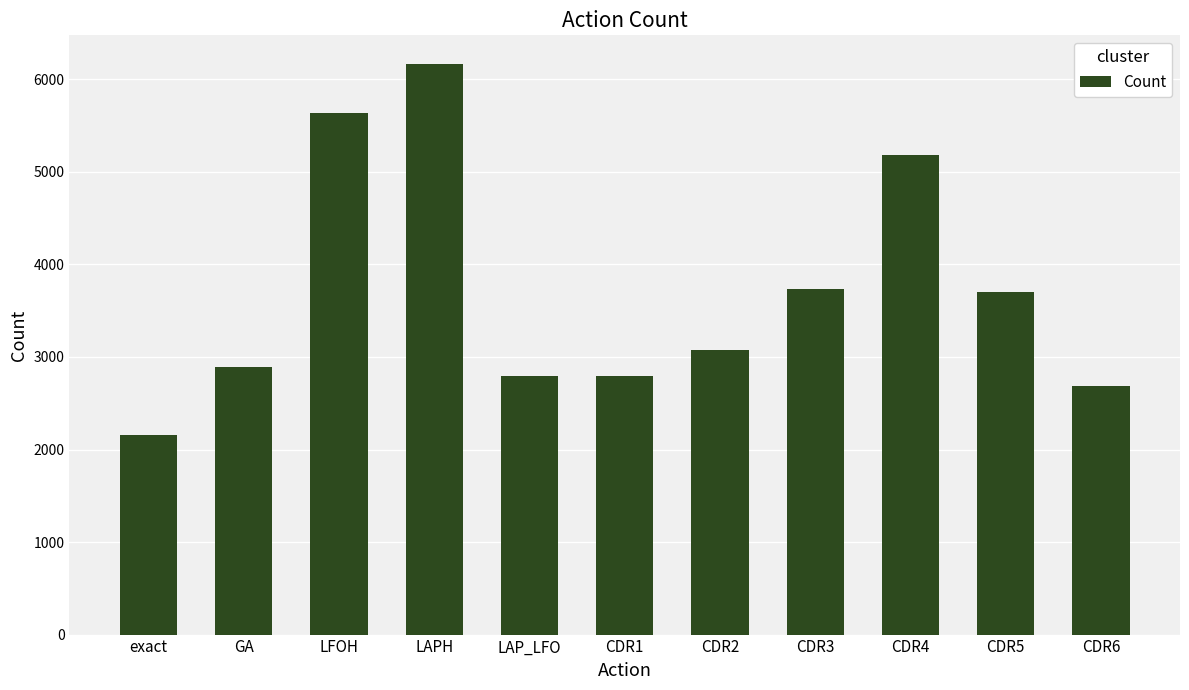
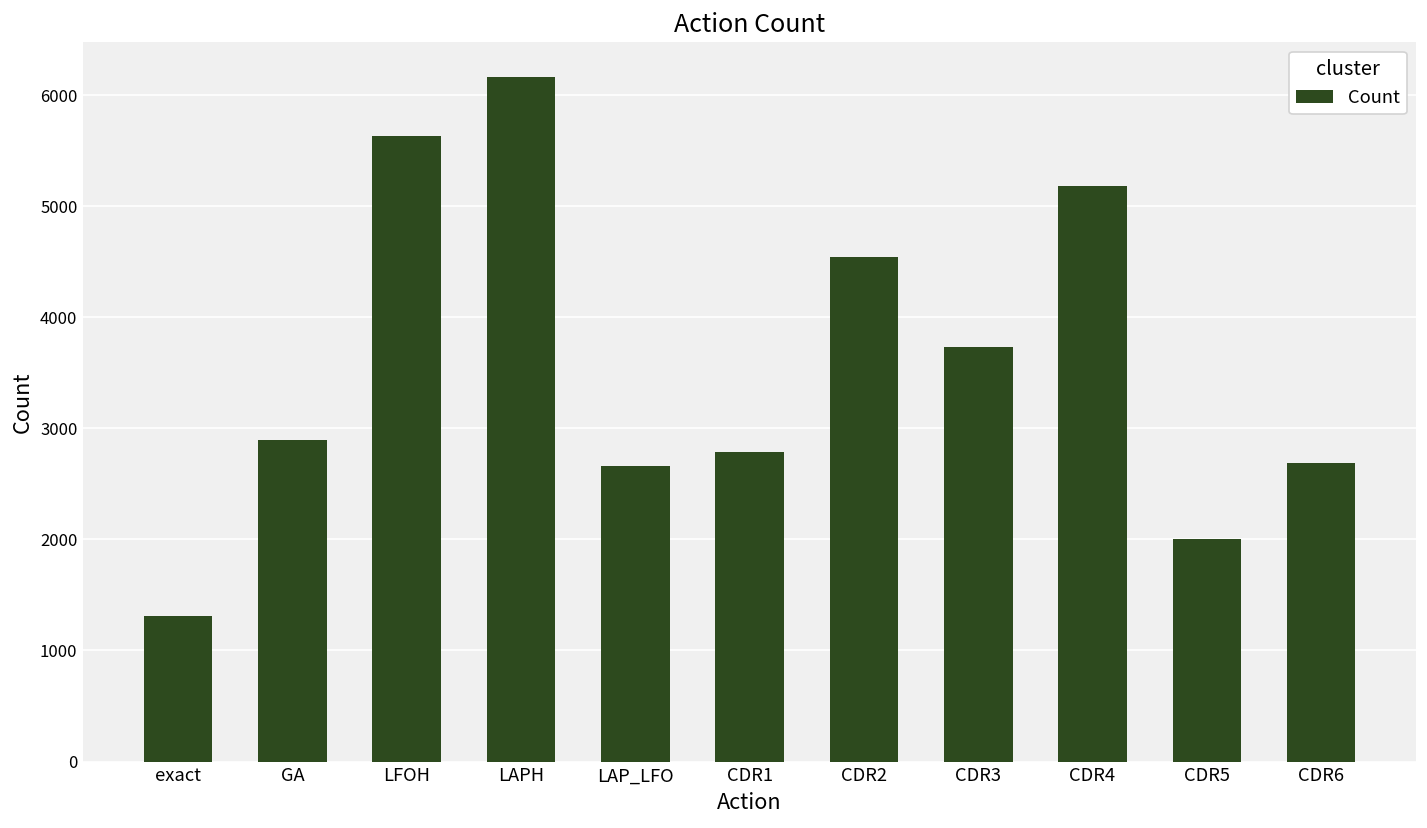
  {
-   "exact": 2200,
+   "exact": 1300,
    "GA": 2900,
    "LFOH": 5600,
    "LAPH": 6200,
-   "LAP_LFO": 2800,
+   "LAP_LFO": 2700,
    "CDR1": 2800,
-   "CDR2": 3100,
+   "CDR2": 4500,
    "CDR3": 3700,
    "CDR4": 5200,
-   "CDR5": 3700,
+   "CDR5": 2000,
    "CDR6": 2700
  }
